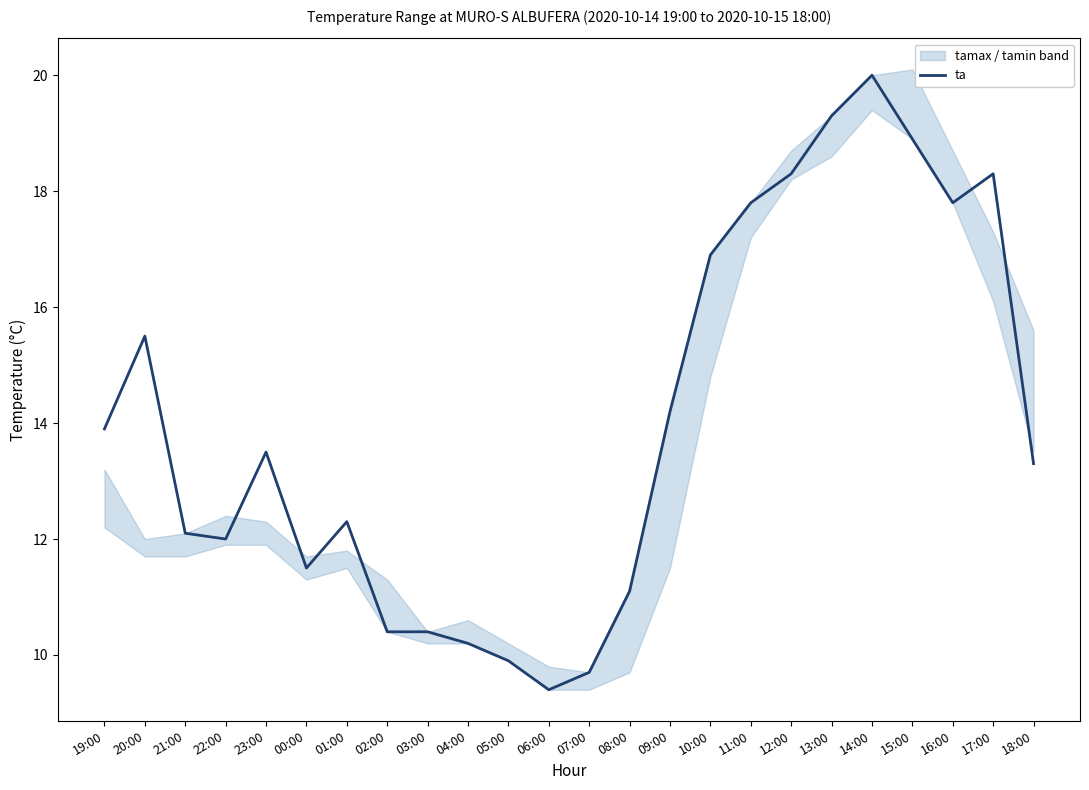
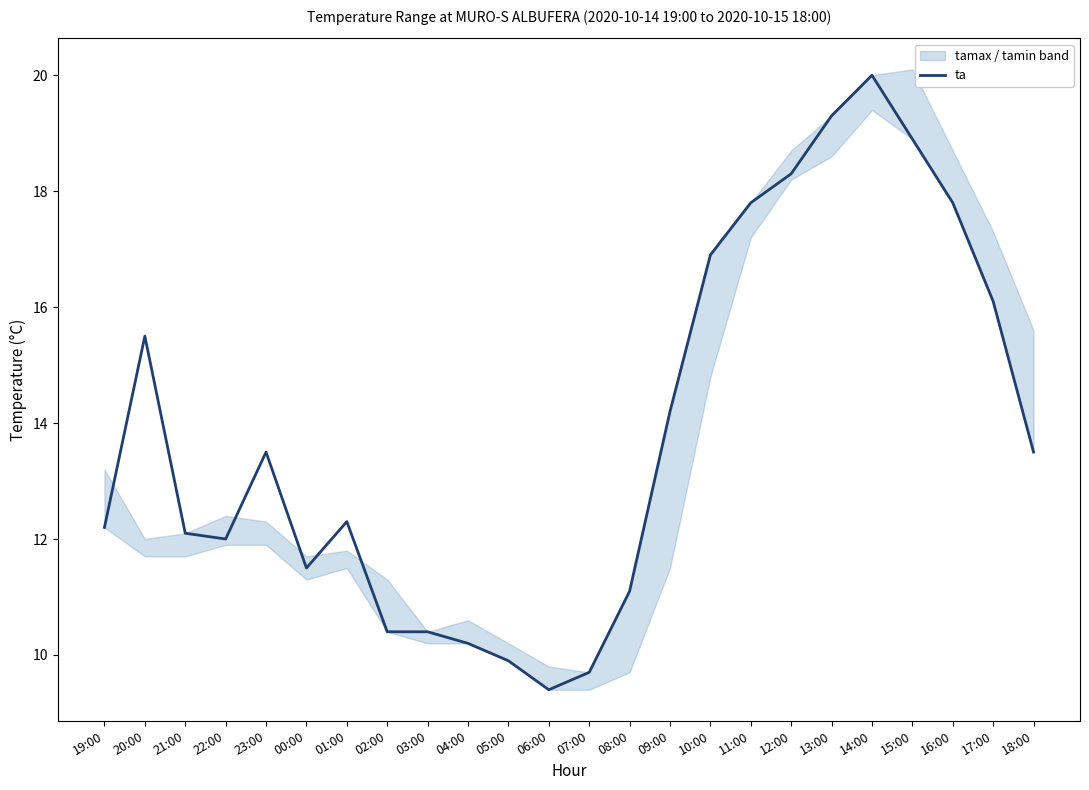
  {
    "ta": {
-     "19:00": 13.9,
+     "19:00": 12.2,
      "20:00": 15.5,
      "22:00": 12.0,
      "23:00": 13.5,
      "00:00": 11.5,
      "01:00": 12.3,
      "02:00": 10.4,
      "04:00": 10.2,
      "05:00": 9.9,
      "06:00": 9.4,
      "12:00": 18.3,
      "15:00": 18.9,
      "16:00": 17.8,
-     "17:00": 18.3,
-     "18:00": 13.3
+     "17:00": 16.1,
+     "18:00": 13.5
    }
  }
